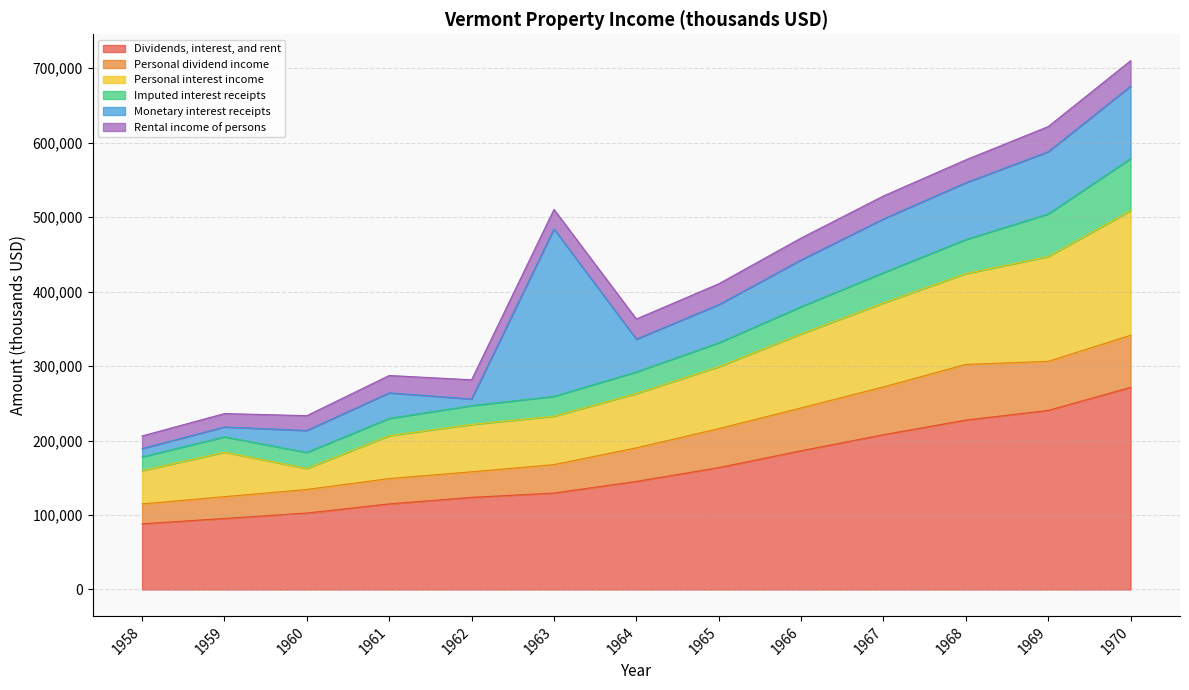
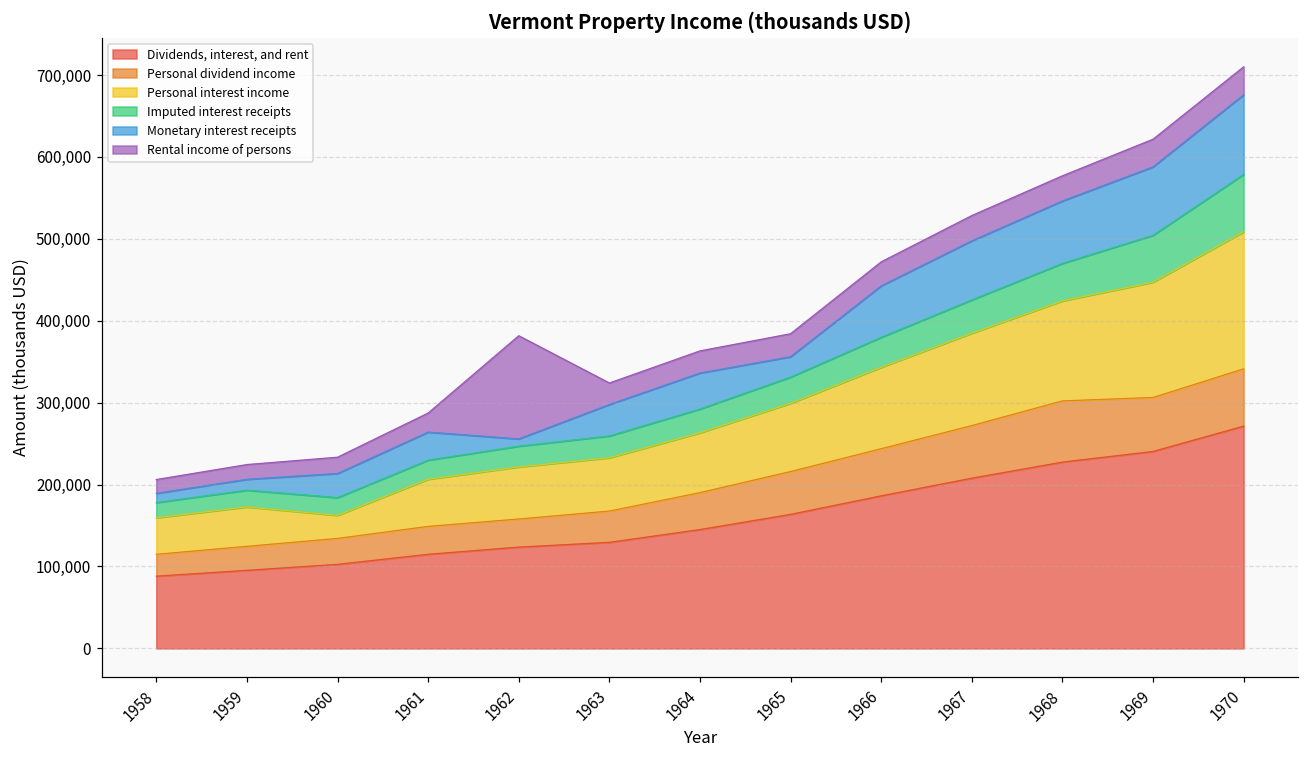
  {
    "Personal interest income": {
      "1958": "40,000",
-     "1959": "60,000",
+     "1959": "50,000",
      "1960": "30,000",
      "1961": "60,000",
      "1962": "60,000",
      "1963": "70,000",
      "1964": "70,000",
      "1965": "80,000",
      "1966": "100,000",
      "1967": "110,000",
      "1968": "120,000",
      "1969": "140,000",
      "1970": "170,000"
    },
    "Imputed interest receipts": {
      "1958": "20,000",
      "1959": "20,000",
      "1960": "20,000",
      "1961": "20,000",
      "1962": "30,000",
      "1963": "30,000",
      "1964": "30,000",
      "1965": "30,000",
      "1966": "40,000",
      "1967": "40,000",
      "1968": "50,000",
      "1969": "60,000",
      "1970": "70,000"
    },
    "Monetary interest receipts": {
      "1958": "10,000",
      "1959": "10,000",
      "1960": "30,000",
      "1961": "30,000",
      "1962": "10,000",
-     "1963": "220,000",
+     "1963": "40,000",
      "1964": "40,000",
-     "1965": "50,000",
+     "1965": "20,000",
      "1966": "60,000",
      "1967": "70,000",
      "1968": "80,000",
      "1969": "80,000",
      "1970": "100,000"
    },
    "Rental income of persons": {
      "1958": "20,000",
      "1959": "20,000",
      "1960": "20,000",
      "1961": "20,000",
-     "1962": "30,000",
+     "1962": "130,000",
      "1963": "30,000",
      "1964": "30,000",
      "1965": "30,000",
      "1966": "30,000",
      "1967": "30,000",
      "1968": "30,000",
      "1969": "30,000",
      "1970": "30,000"
    }
  }
